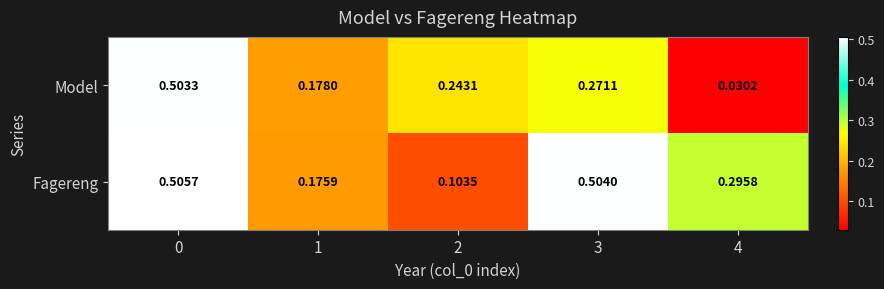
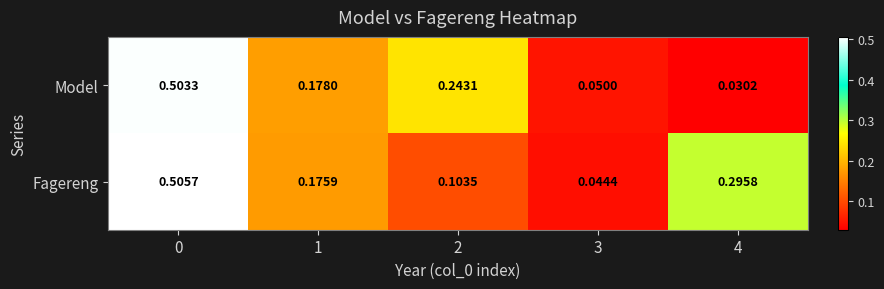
  {
    "Model": {
-     "3": 0.2711
+     "3": 0.0500
    },
    "Fagereng": {
-     "3": 0.5040
+     "3": 0.0444
    }
  }
